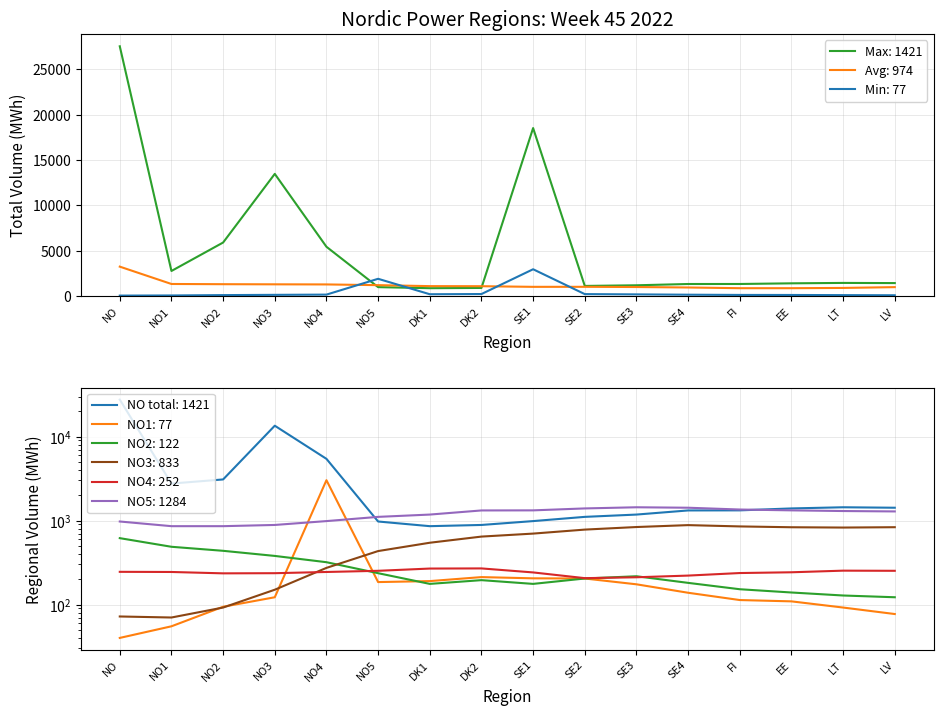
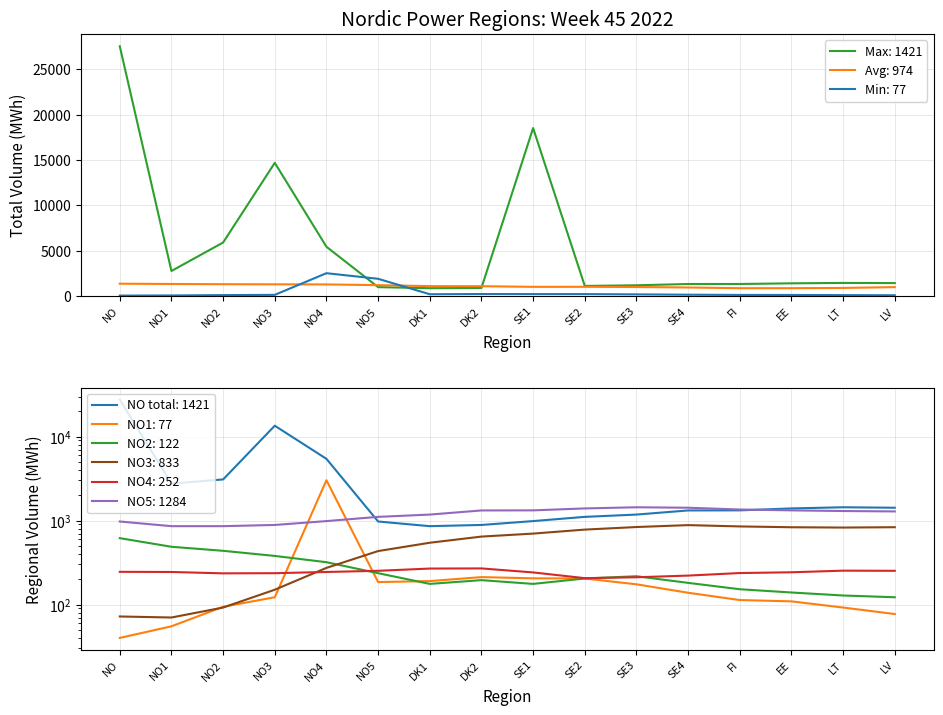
  {
    "Nordic Power Regions: Week 45 2022": {
      "Max: 1421": {
        "NO": 28000,
        "NO1": 3000,
        "NO2": 6000,
-       "NO3": 13000,
+       "NO3": 15000,
        "NO4": 5000,
        "SE1": 19000,
        "SE4": 1000,
        "FI": 1000,
        "EE": 1000,
        "LT": 1000,
        "LV": 1000
      },
      "Avg: 974": {
-       "NO": 3000,
+       "NO": 1000,
        "NO1": 1000,
        "NO2": 1000,
        "NO3": 1000,
        "NO4": 1000,
        "SE1": 1000,
        "SE4": 1000,
        "FI": 1000,
        "EE": 1000,
        "LT": 1000,
        "LV": 1000
      },
      "Min: 77": {
        "NO": 0,
        "NO1": 0,
        "NO2": 0,
        "NO3": 0,
-       "NO4": 0,
+       "NO4": 3000,
        "NO5": 2000,
        "DK1": 0,
        "DK2": 0,
-       "SE1": 3000,
+       "SE1": 0,
        "SE2": 0,
        "SE3": 0,
        "SE4": 0,
        "FI": 0,
        "EE": 0,
        "LT": 0,
        "LV": 0
      }
    }
  }
